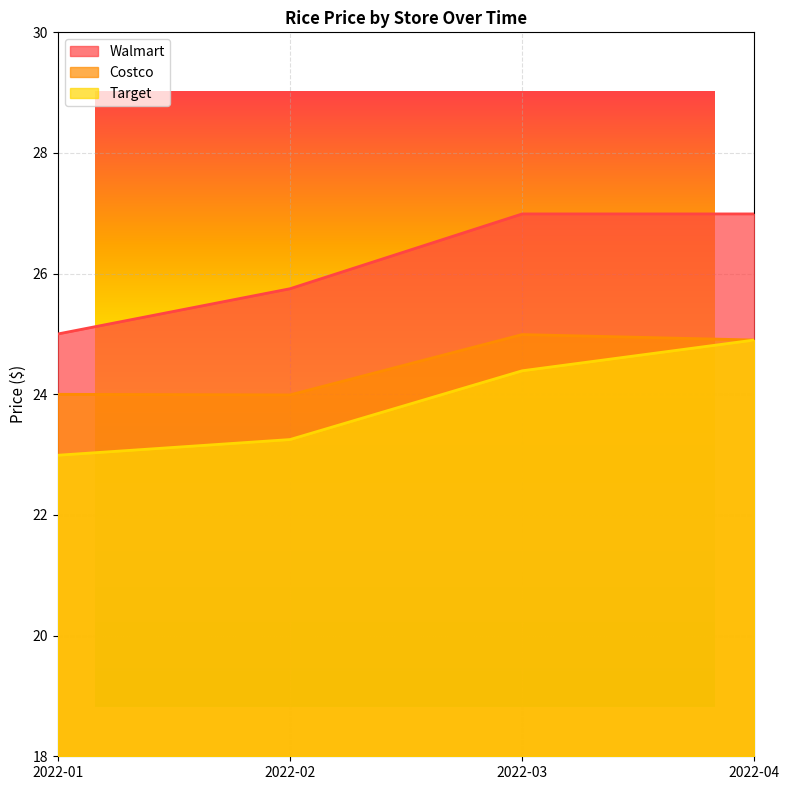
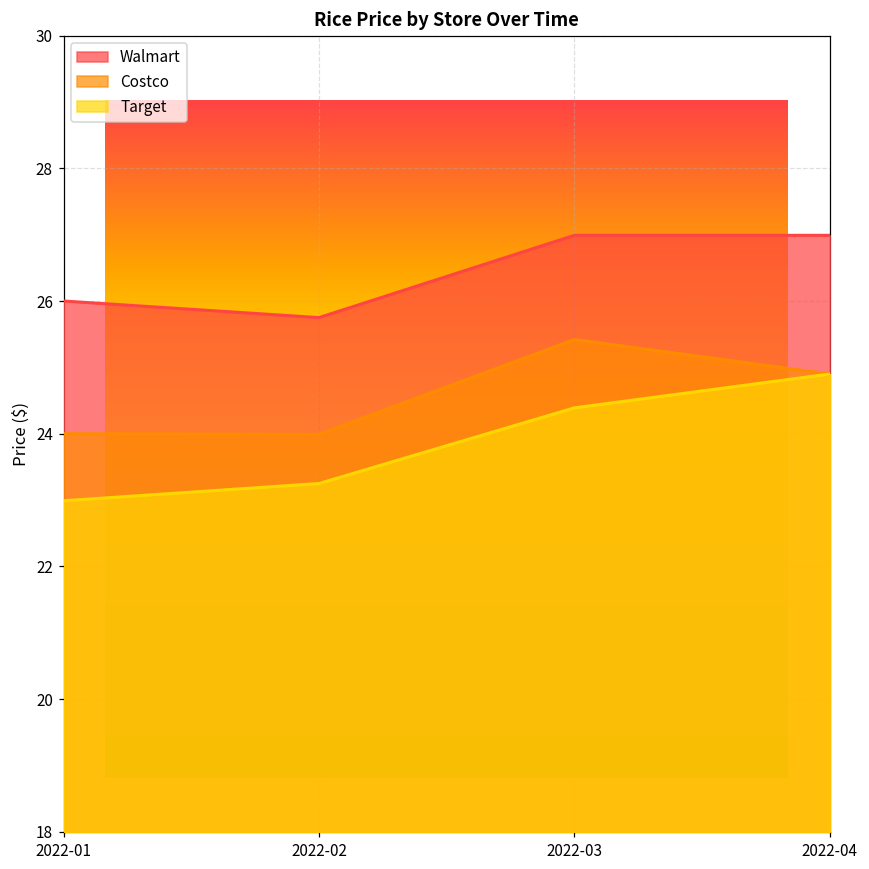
  {
    "Walmart": {
-     "2022-01": 25,
+     "2022-01": 26,
      "2022-02": 25.8,
      "2022-03": 27,
      "2022-04": 27
    },
    "Costco": {
      "2022-01": 24.0,
      "2022-02": 24.0,
-     "2022-03": 25.0
+     "2022-03": 25.4
    },
    "Target": {
      "2022-01": 23.0,
      "2022-02": 23.3,
      "2022-03": 24.4
    }
  }
